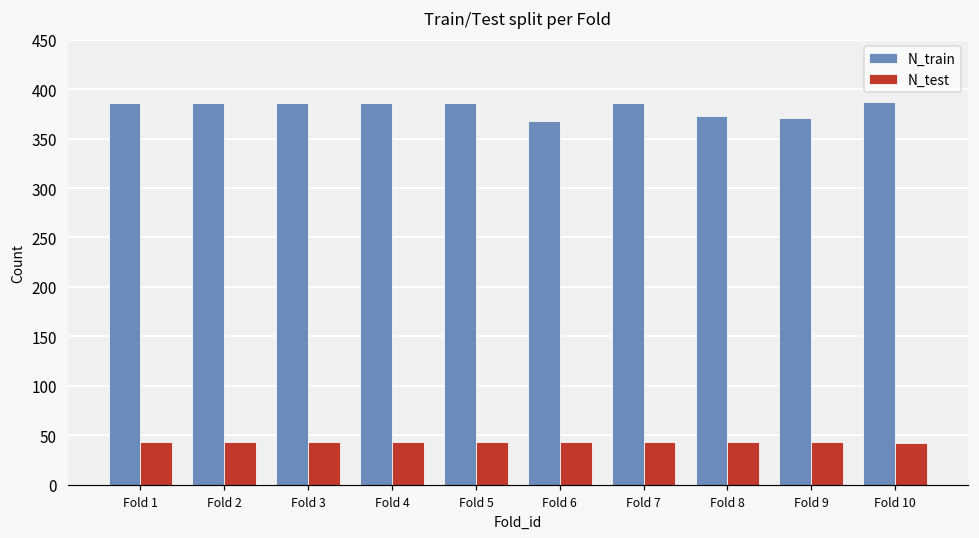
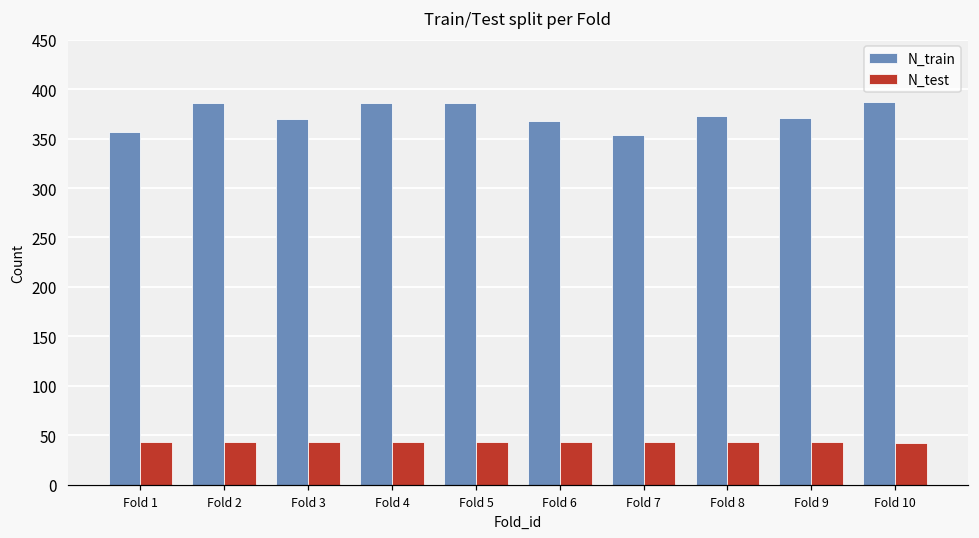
  {
    "N_train": {
-     "Fold 1": 390,
+     "Fold 1": 360,
      "Fold 2": 390,
-     "Fold 3": 390,
+     "Fold 3": 370,
      "Fold 4": 390,
      "Fold 5": 390,
      "Fold 6": 370,
-     "Fold 7": 390,
+     "Fold 7": 350,
      "Fold 8": 370,
      "Fold 9": 370,
      "Fold 10": 390
    },
    "N_test": {
      "Fold 1": 40,
      "Fold 2": 40,
      "Fold 3": 40,
      "Fold 4": 40,
      "Fold 5": 40,
      "Fold 6": 40,
      "Fold 7": 40,
      "Fold 8": 40,
      "Fold 9": 40,
      "Fold 10": 40
    }
  }
